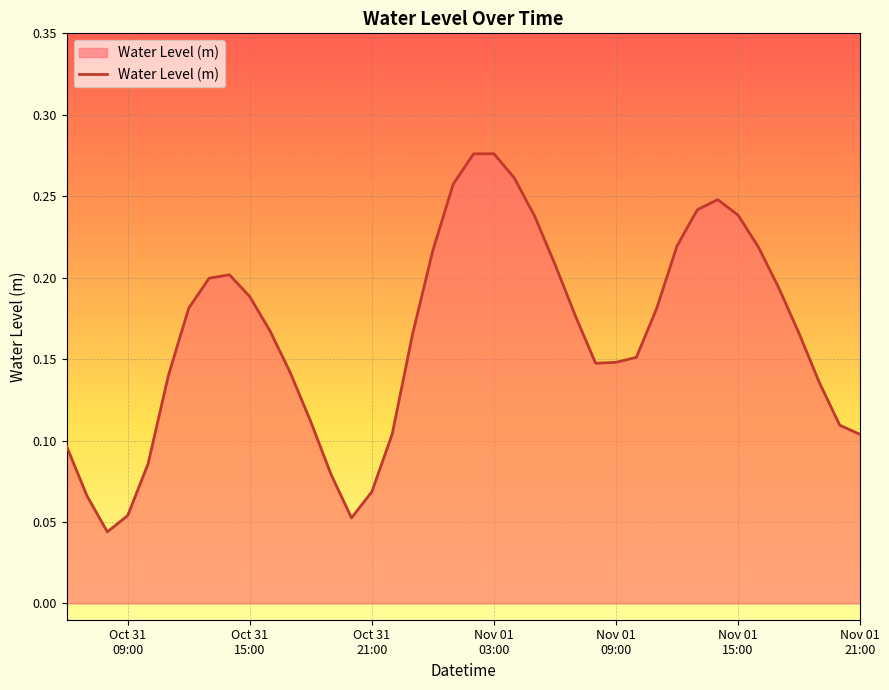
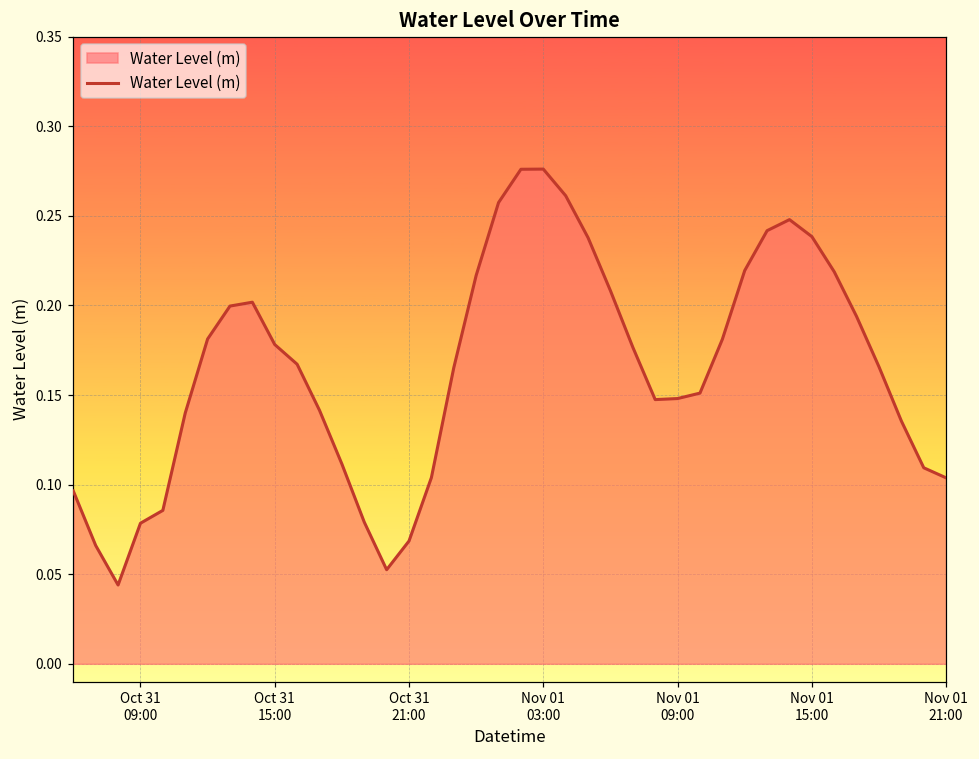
  {
-   "Oct 31 09:00": 0.054,
-   "Oct 31 15:00": 0.188,
+   "Oct 31 09:00": 0.078,
+   "Oct 31 15:00": 0.178,
    "Oct 31 21:00": 0.069,
    "Nov 01 03:00": 0.276,
    "Nov 01 09:00": 0.148,
    "Nov 01 15:00": 0.238,
    "Nov 01 21:00": 0.104
  }
